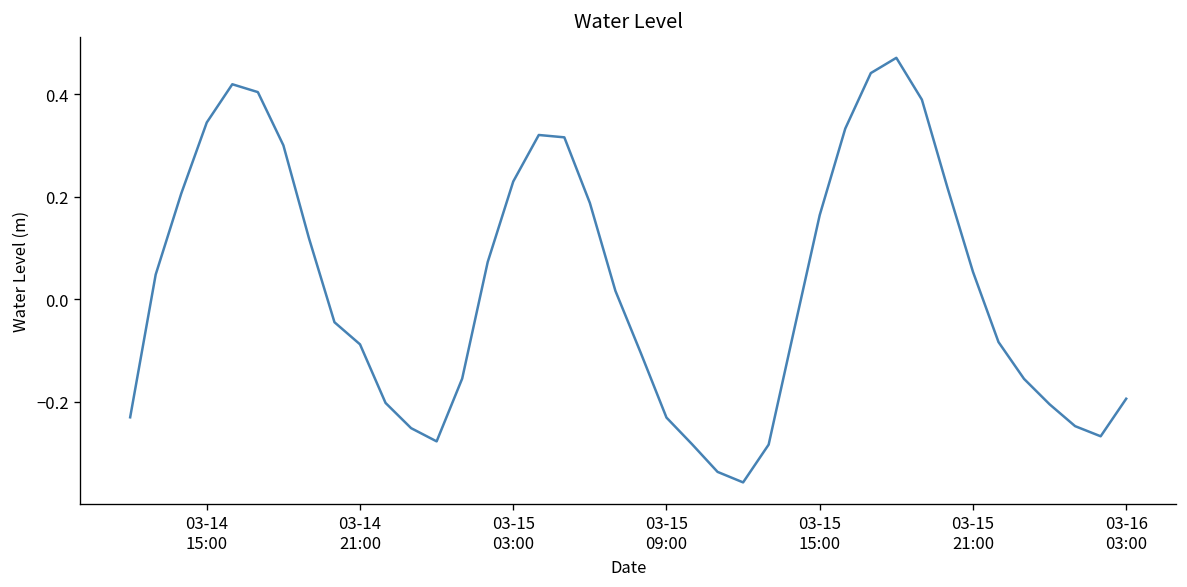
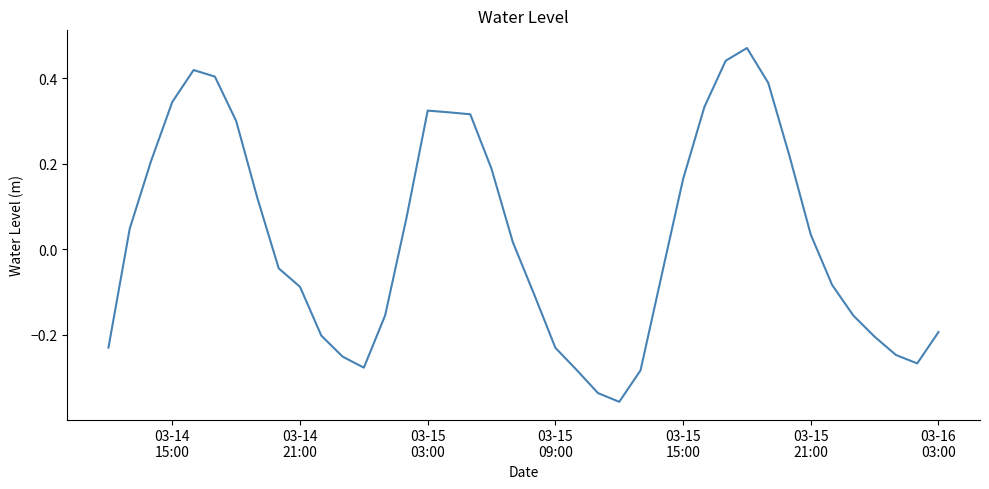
  {
    "03-14 15:00": 0.34,
    "03-14 21:00": -0.09,
-   "03-15 03:00": 0.23,
+   "03-15 03:00": 0.32,
    "03-15 09:00": -0.23,
    "03-15 15:00": 0.16,
-   "03-15 21:00": 0.05,
+   "03-15 21:00": 0.03,
    "03-16 03:00": -0.19
  }
